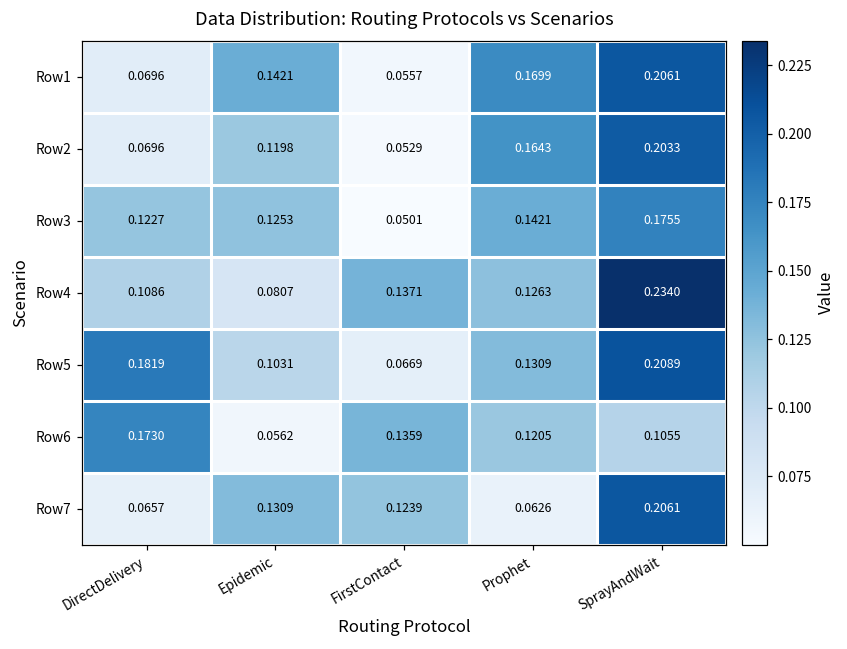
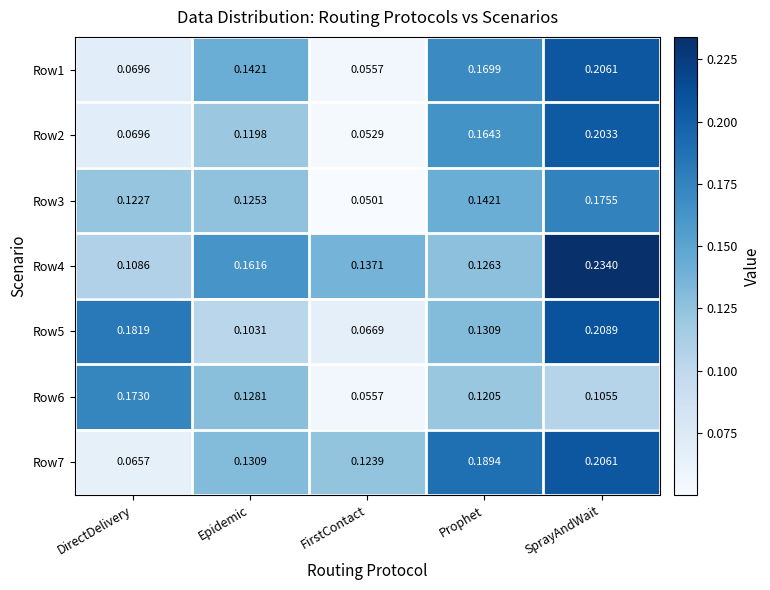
  {
    "Row1": {
      "DirectDelivery": 0.0696,
      "Epidemic": 0.1421,
      "FirstContact": 0.0557,
      "Prophet": 0.1699,
      "SprayAndWait": 0.2061
    },
    "Row2": {
      "DirectDelivery": 0.0696,
      "Epidemic": 0.1198,
      "FirstContact": 0.0529,
      "Prophet": 0.1643,
      "SprayAndWait": 0.2033
    },
    "Row3": {
      "DirectDelivery": 0.1227,
      "Epidemic": 0.1253,
      "FirstContact": 0.0501,
      "Prophet": 0.1421,
      "SprayAndWait": 0.1755
    },
    "Row4": {
      "DirectDelivery": 0.1086,
-     "Epidemic": 0.0807,
+     "Epidemic": 0.1616,
      "FirstContact": 0.1371,
      "Prophet": 0.1263,
      "SprayAndWait": 0.2340
    },
    "Row5": {
      "DirectDelivery": 0.1819,
      "Epidemic": 0.1031,
      "FirstContact": 0.0669,
      "Prophet": 0.1309,
      "SprayAndWait": 0.2089
    },
    "Row6": {
      "DirectDelivery": 0.1730,
-     "Epidemic": 0.0562,
-     "FirstContact": 0.1359,
+     "Epidemic": 0.1281,
+     "FirstContact": 0.0557,
      "Prophet": 0.1205,
      "SprayAndWait": 0.1055
    },
    "Row7": {
      "DirectDelivery": 0.0657,
      "Epidemic": 0.1309,
      "FirstContact": 0.1239,
-     "Prophet": 0.0626,
+     "Prophet": 0.1894,
      "SprayAndWait": 0.2061
    }
  }
